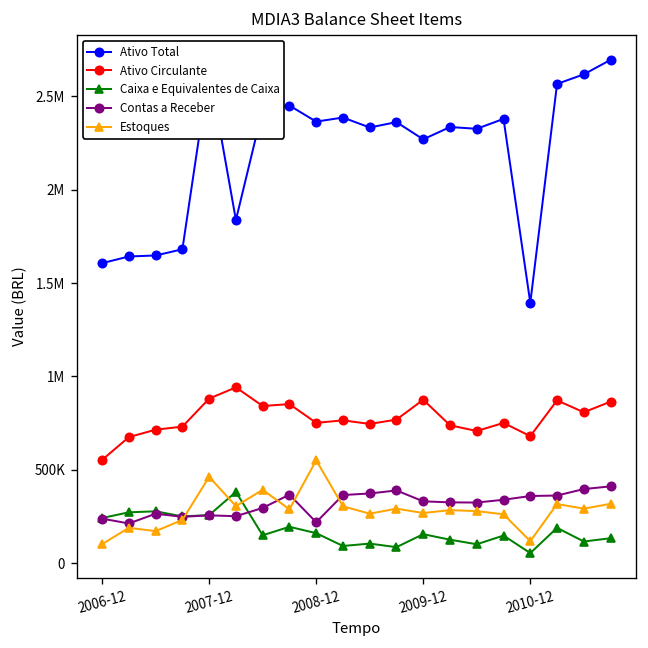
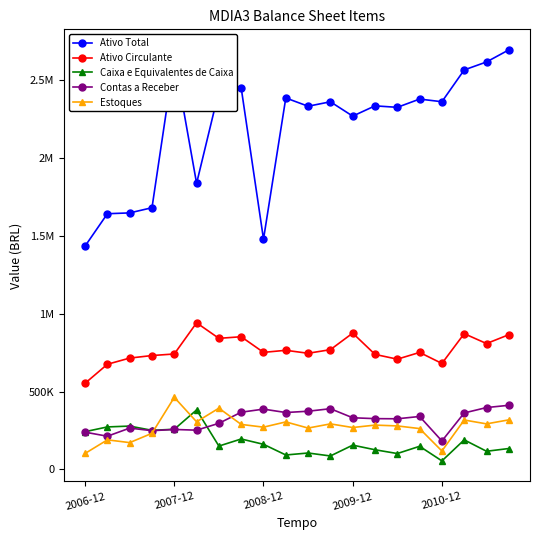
  {
    "Ativo Total": {
-     "2006-12": 1610000,
-     "2008-12": 2360000,
+     "2006-12": 1430000,
+     "2008-12": 1480000,
      "2009-12": 2270000,
-     "2010-12": 1390000
+     "2010-12": 2360000
    },
    "Ativo Circulante": {
      "2006-12": 550000,
-     "2007-12": 880000,
+     "2007-12": 740000,
      "2008-12": 750000,
      "2009-12": 880000,
      "2010-12": 680000
    },
    "Caixa e Equivalentes de Caixa": {
      "2008-12": 160000,
      "2009-12": 160000,
      "2010-12": 50000
    },
    "Contas a Receber": {
-     "2008-12": 220000,
+     "2008-12": 390000,
      "2009-12": 330000,
-     "2010-12": 360000
+     "2010-12": 180000
    },
    "Estoques": {
      "2006-12": 100000,
      "2007-12": 460000,
-     "2008-12": 550000,
+     "2008-12": 270000,
      "2009-12": 270000,
      "2010-12": 120000
    }
  }
